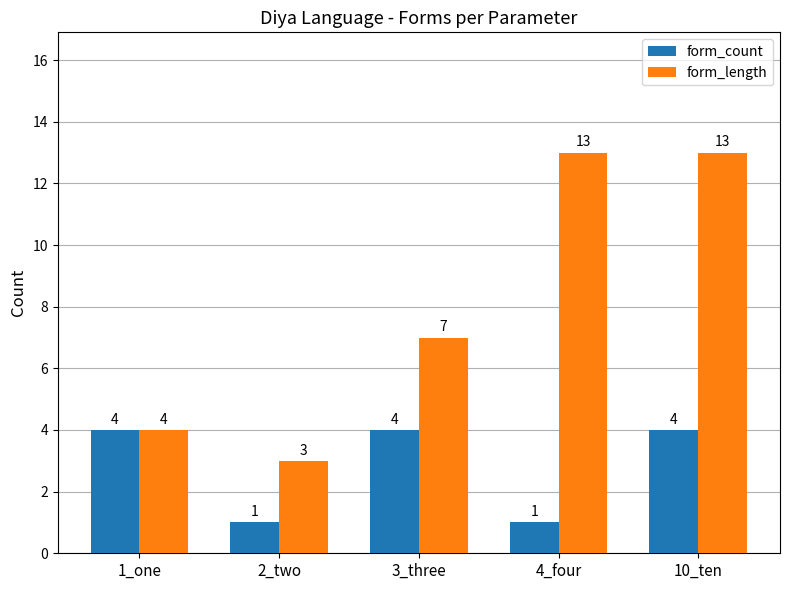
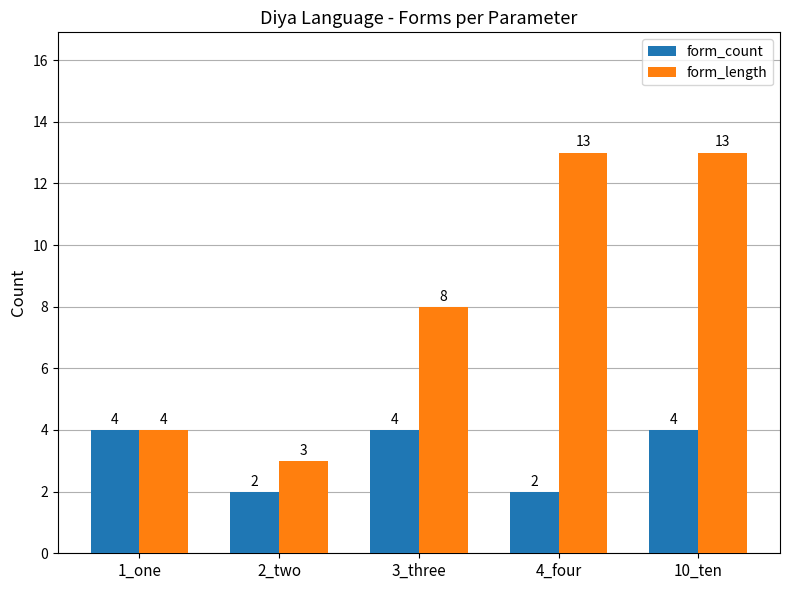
  {
    "form_count": {
      "1_one": 4,
-     "2_two": 1,
+     "2_two": 2,
      "3_three": 4,
-     "4_four": 1,
+     "4_four": 2,
      "10_ten": 4
    },
    "form_length": {
      "1_one": 4,
      "2_two": 3,
-     "3_three": 7,
+     "3_three": 8,
      "4_four": 13,
      "10_ten": 13
    }
  }
